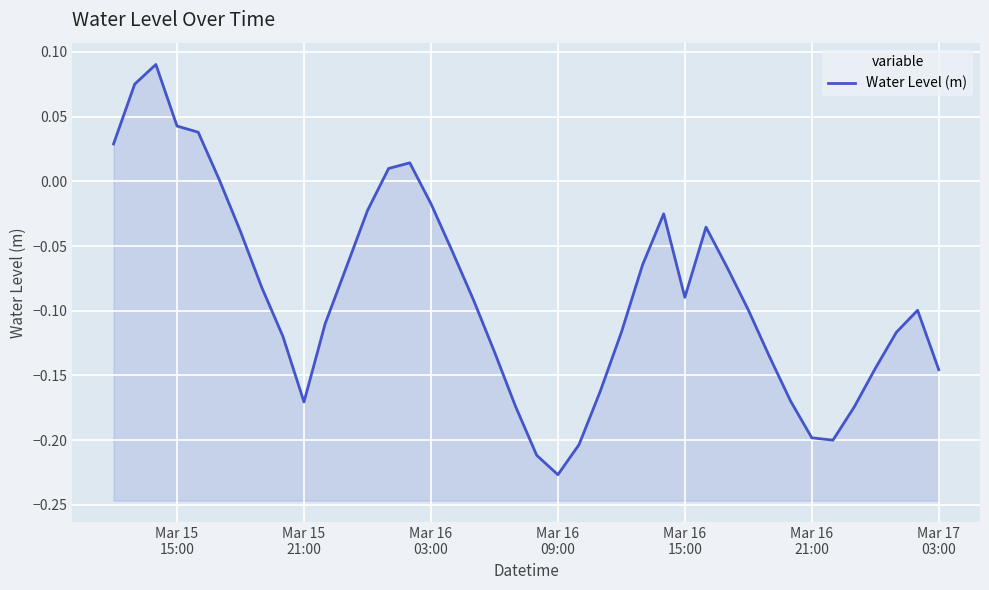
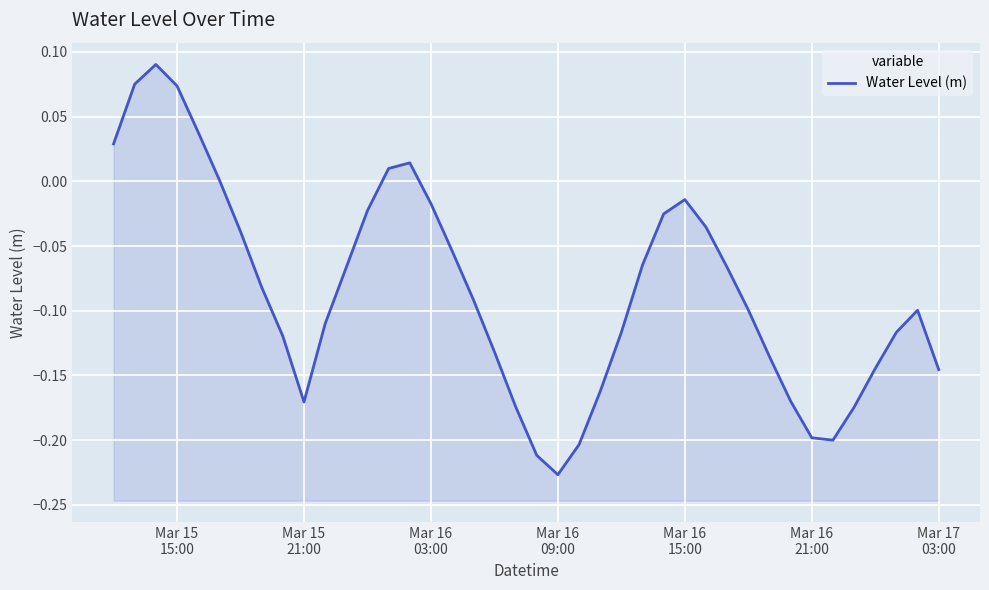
  {
-   "Mar 15 15:00": 0.043,
+   "Mar 15 15:00": 0.074,
    "Mar 15 21:00": -0.170,
    "Mar 16 03:00": -0.017,
    "Mar 16 09:00": -0.227,
-   "Mar 16 15:00": -0.090,
+   "Mar 16 15:00": -0.014,
    "Mar 16 21:00": -0.198,
    "Mar 17 03:00": -0.145
  }
